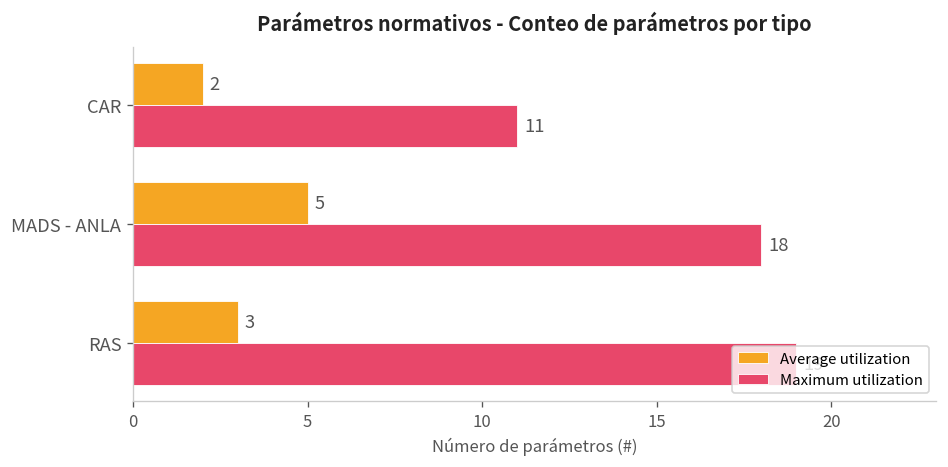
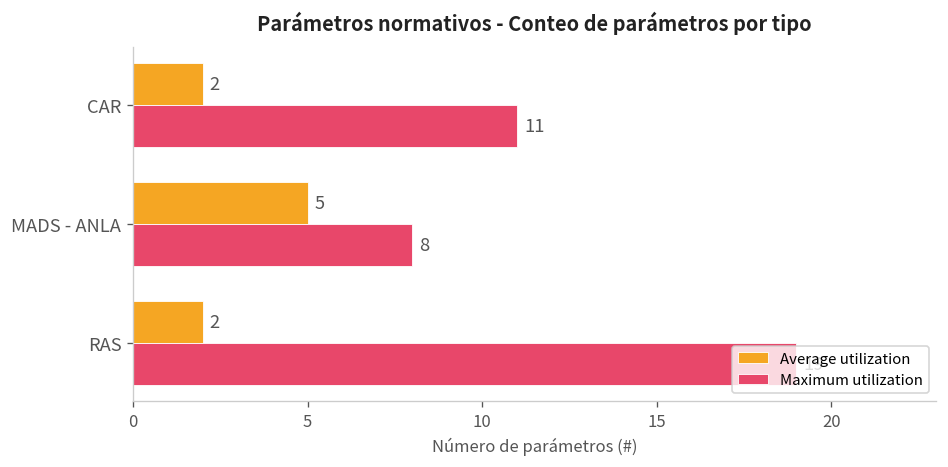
  {
    "Average utilization": {
      "CAR": 2,
      "MADS - ANLA": 5,
-     "RAS": 3
+     "RAS": 2
    },
    "Maximum utilization": {
      "CAR": 11,
-     "MADS - ANLA": 18
+     "MADS - ANLA": 8
    }
  }
